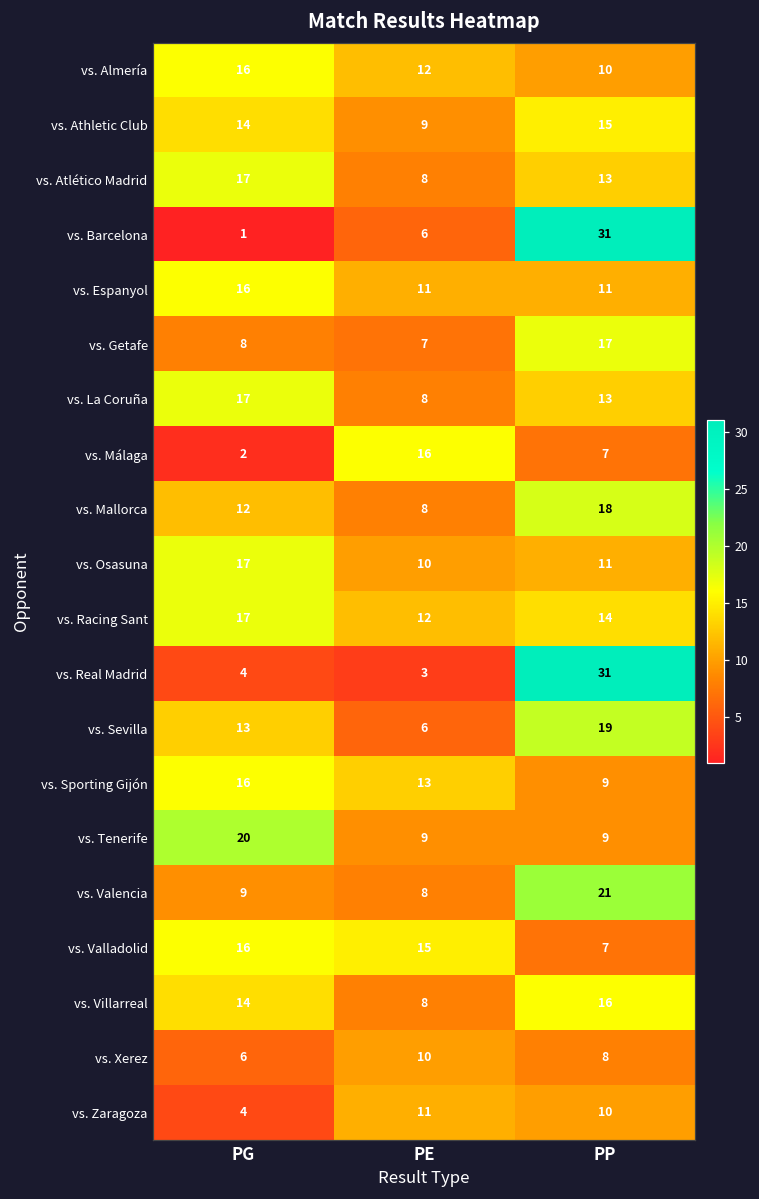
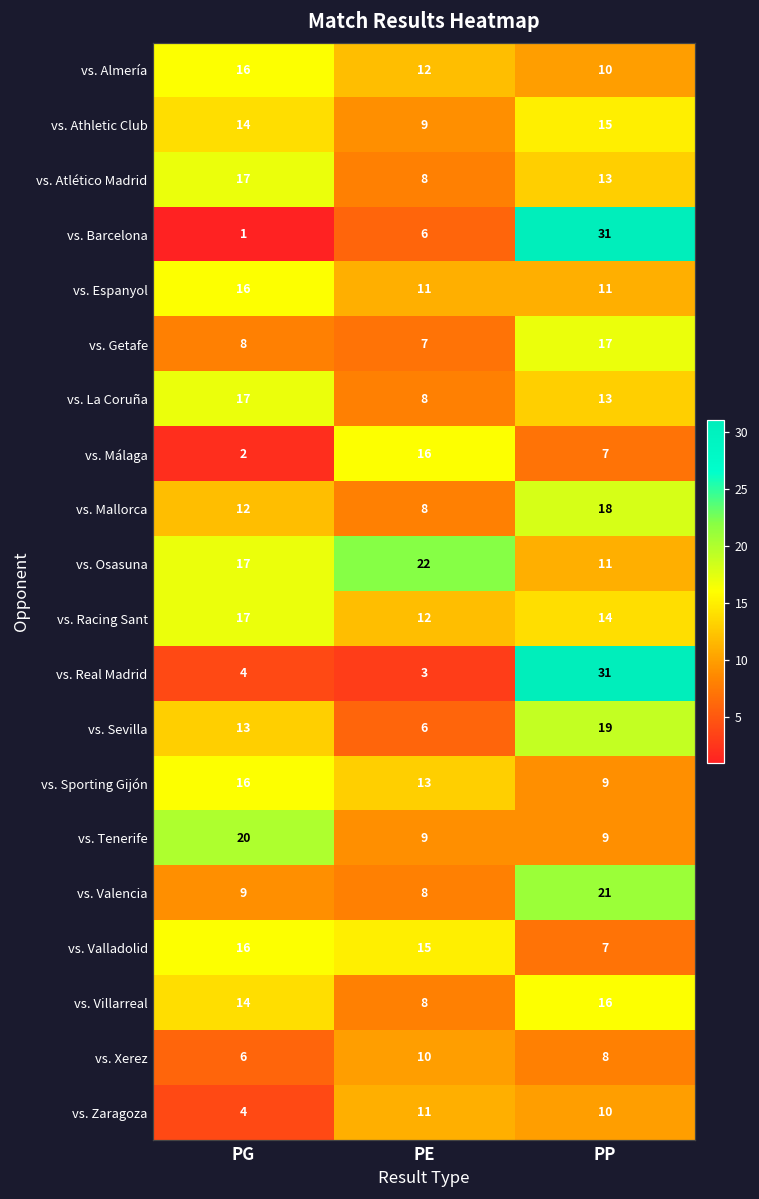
  {
    "vs. Almería": {
      "PG": 16,
      "PE": 12,
      "PP": 10
    },
    "vs. Athletic Club": {
      "PG": 14,
      "PE": 9,
      "PP": 15
    },
    "vs. Atlético Madrid": {
      "PG": 17,
      "PE": 8,
      "PP": 13
    },
    "vs. Barcelona": {
      "PG": 1,
      "PE": 6,
      "PP": 31
    },
    "vs. Espanyol": {
      "PG": 16,
      "PE": 11,
      "PP": 11
    },
    "vs. Getafe": {
      "PG": 8,
      "PE": 7,
      "PP": 17
    },
    "vs. La Coruña": {
      "PG": 17,
      "PE": 8,
      "PP": 13
    },
    "vs. Málaga": {
      "PG": 2,
      "PE": 16,
      "PP": 7
    },
    "vs. Mallorca": {
      "PG": 12,
      "PE": 8,
      "PP": 18
    },
    "vs. Osasuna": {
      "PG": 17,
-     "PE": 10,
+     "PE": 22,
      "PP": 11
    },
    "vs. Racing Sant": {
      "PG": 17,
      "PE": 12,
      "PP": 14
    },
    "vs. Real Madrid": {
      "PG": 4,
      "PE": 3,
      "PP": 31
    },
    "vs. Sevilla": {
      "PG": 13,
      "PE": 6,
      "PP": 19
    },
    "vs. Sporting Gijón": {
      "PG": 16,
      "PE": 13,
      "PP": 9
    },
    "vs. Tenerife": {
      "PG": 20,
      "PE": 9,
      "PP": 9
    },
    "vs. Valencia": {
      "PG": 9,
      "PE": 8,
      "PP": 21
    },
    "vs. Valladolid": {
      "PG": 16,
      "PE": 15,
      "PP": 7
    },
    "vs. Villarreal": {
      "PG": 14,
      "PE": 8,
      "PP": 16
    },
    "vs. Xerez": {
      "PG": 6,
      "PE": 10,
      "PP": 8
    },
    "vs. Zaragoza": {
      "PG": 4,
      "PE": 11,
      "PP": 10
    }
  }
